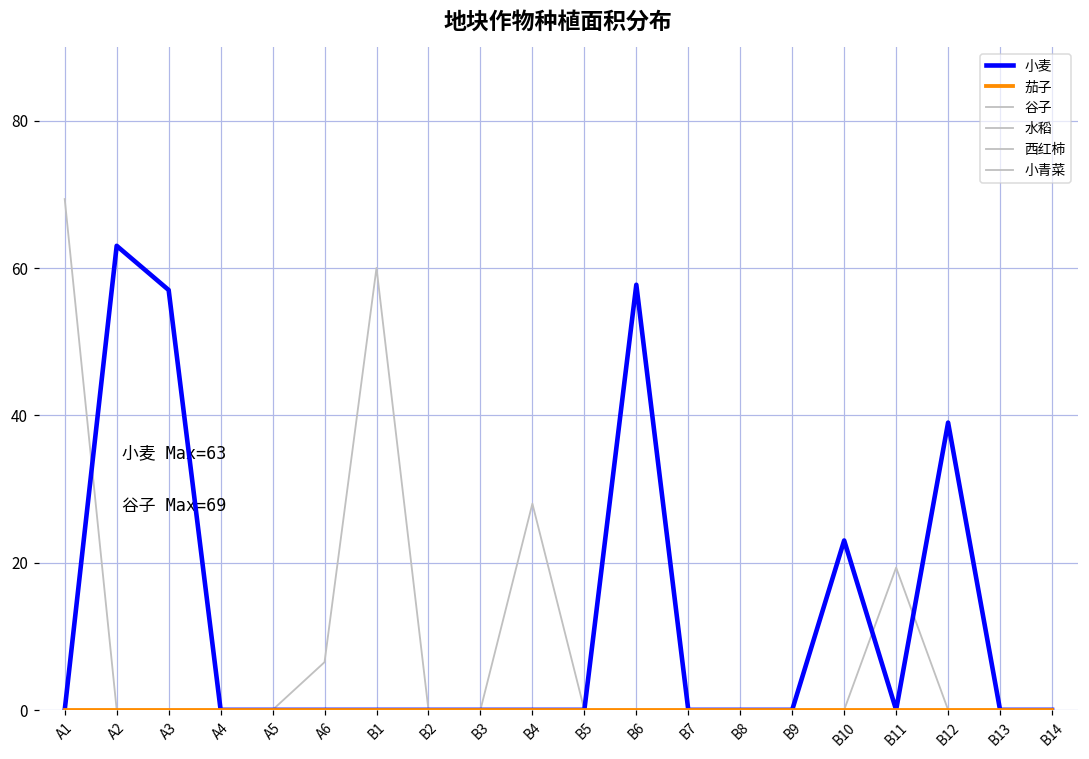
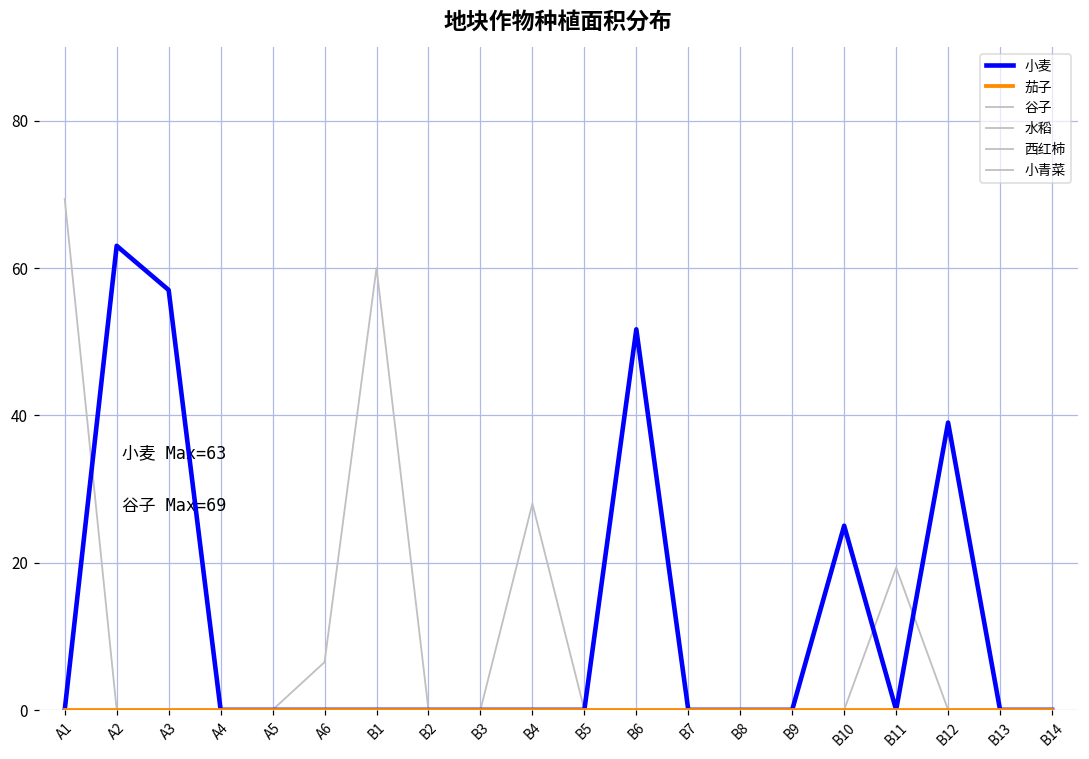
  {
    "小麦": {
      "A2": 63,
      "A3": 57,
-     "B6": 58,
-     "B10": 23,
+     "B6": 52,
+     "B10": 25,
      "B12": 39
    }
  }
